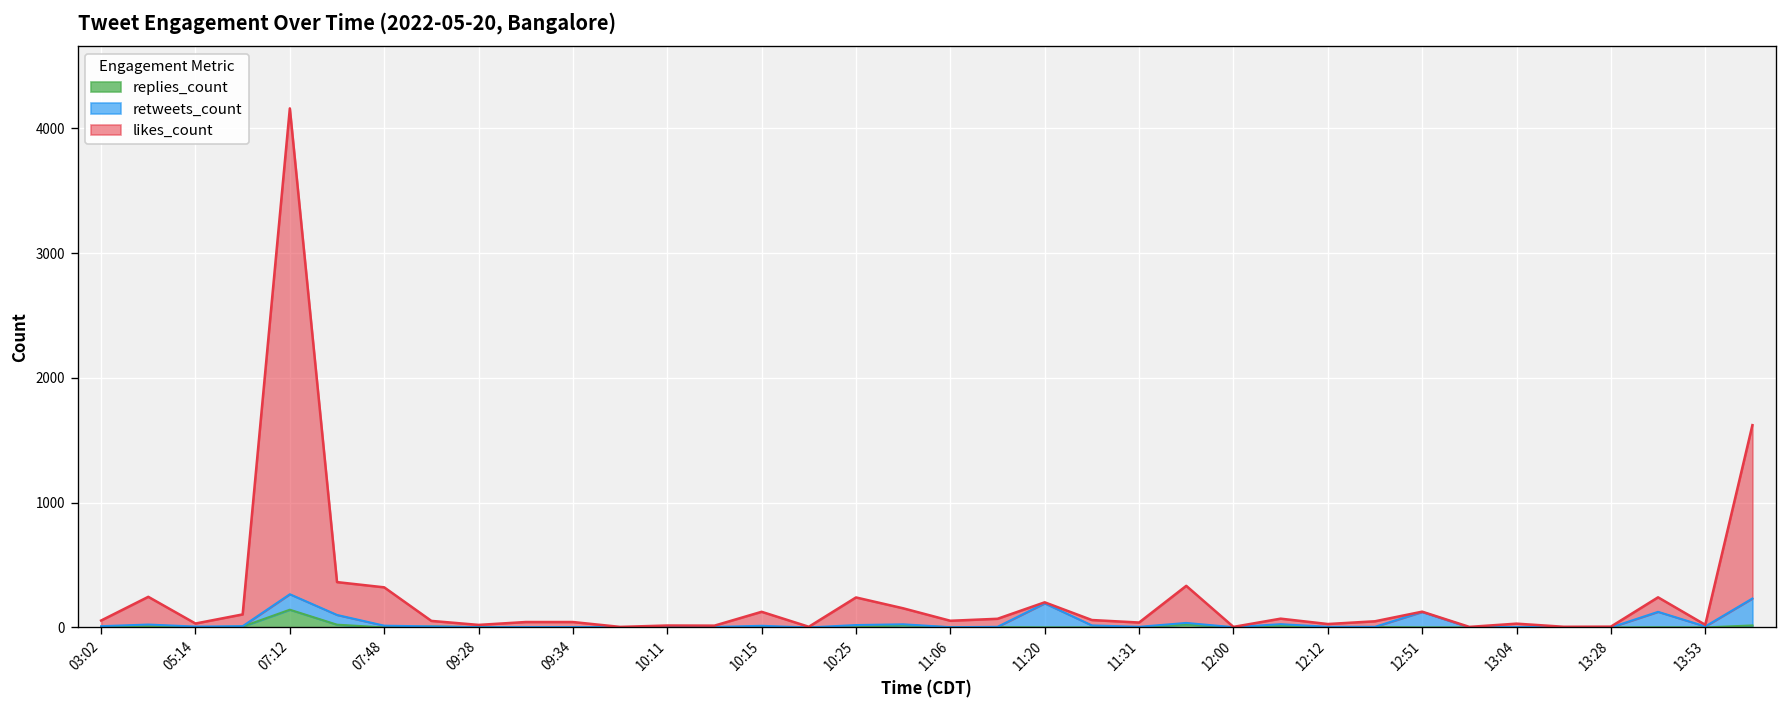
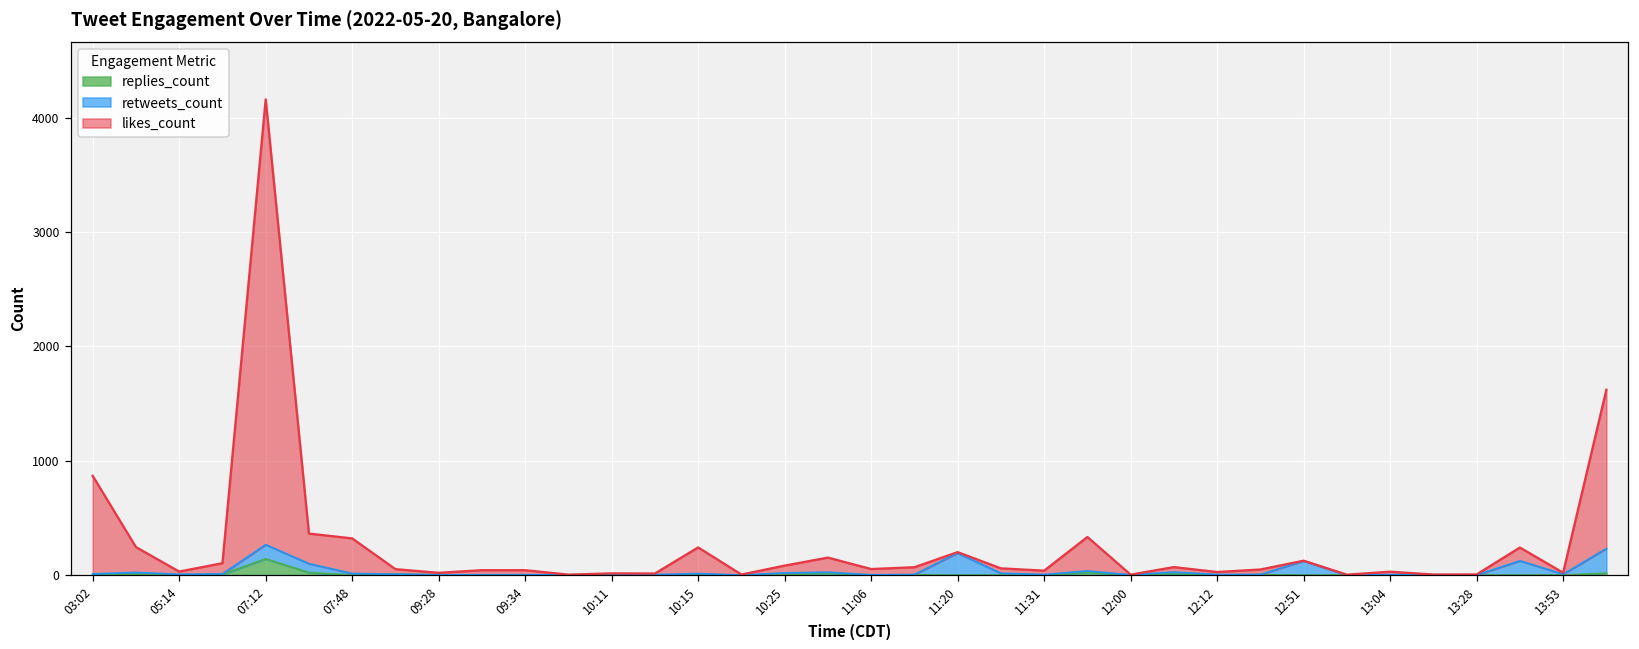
  {
    "replies_count": {
      "07:12": 140,
      "11:20": 0,
      "12:51": 0
    },
    "retweets_count": {
      "07:12": 120
    },
    "likes_count": {
-     "03:02": 50,
+     "03:02": 860,
      "07:12": 3890,
      "07:48": 310,
-     "10:15": 110,
-     "10:25": 220,
+     "10:15": 230,
+     "10:25": 60,
      "11:06": 50,
      "11:31": 30,
      "13:04": 30
    }
  }
